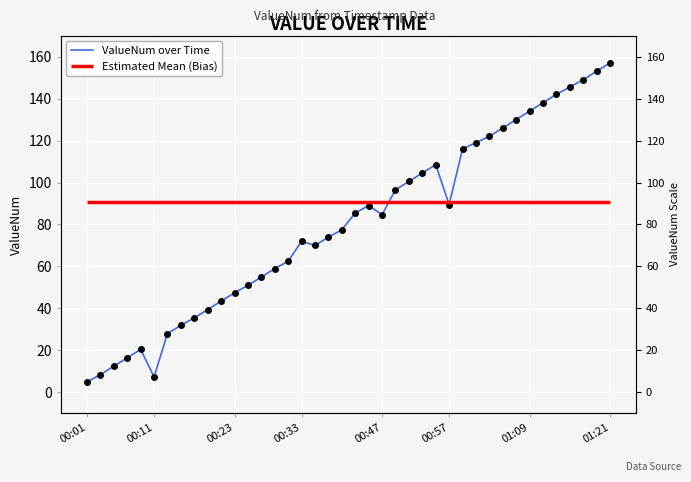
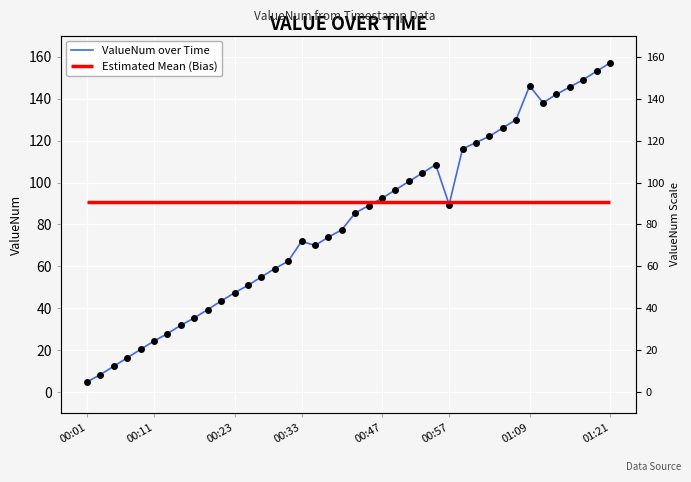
  {
    "00:01": 5,
-   "00:11": 7,
+   "00:11": 25,
    "00:23": 48,
    "00:33": 72,
-   "00:47": 85,
+   "00:47": 93,
    "00:57": 90,
-   "01:09": 134,
+   "01:09": 146,
    "01:21": 157
  }
